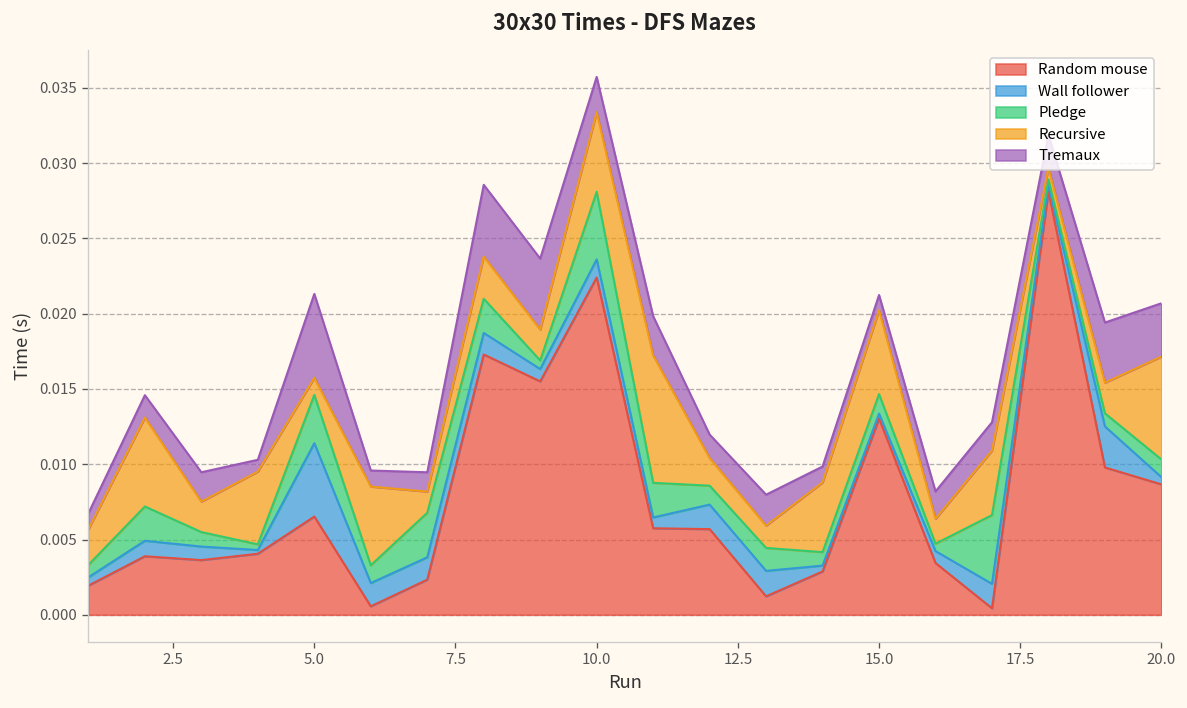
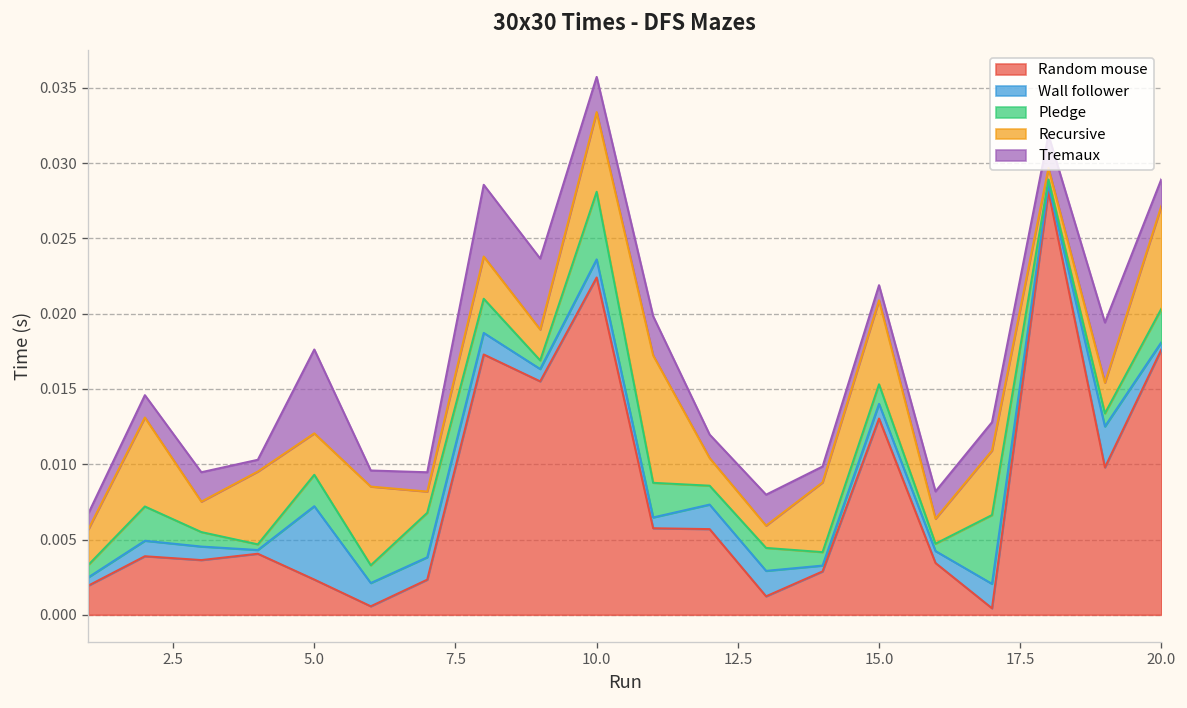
  {
    "Random mouse": {
-     "5.0": 0.0065,
+     "5.0": 0.0023,
      "10.0": 0.0224,
      "15.0": 0.0130,
-     "20.0": 0.0087
+     "20.0": 0.0176
    },
    "Wall follower": {
      "5.0": 0.0049,
      "10.0": 0.0012,
-     "15.0": 0.0003,
+     "15.0": 0.0010,
      "20.0": 0.0005
    },
    "Pledge": {
-     "5.0": 0.0032,
+     "5.0": 0.0021,
      "10.0": 0.0045,
      "15.0": 0.0013,
-     "20.0": 0.0012
+     "20.0": 0.0022
    },
    "Recursive": {
-     "5.0": 0.0011,
+     "5.0": 0.0028,
      "10.0": 0.0053,
      "15.0": 0.0056,
      "20.0": 0.0068
    },
    "Tremaux": {
      "5.0": 0.0056,
      "10.0": 0.0023,
      "15.0": 0.0010,
-     "20.0": 0.0035
+     "20.0": 0.0018
    }
  }
